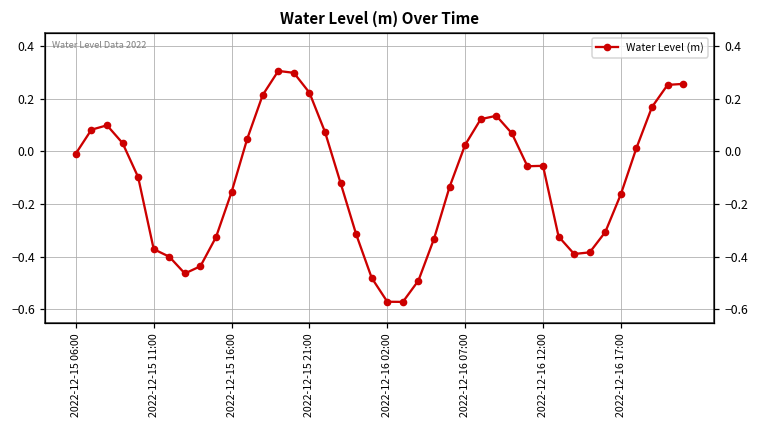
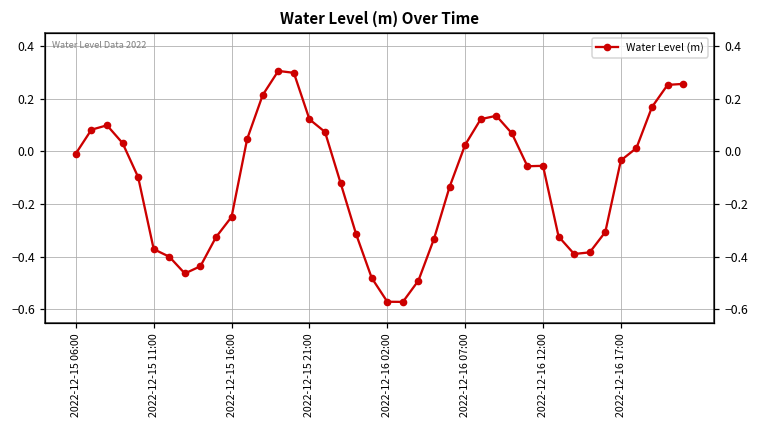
  {
    "2022-12-15 06:00": -0.01,
    "2022-12-15 11:00": -0.37,
-   "2022-12-15 16:00": -0.15,
-   "2022-12-15 21:00": 0.22,
+   "2022-12-15 16:00": -0.25,
+   "2022-12-15 21:00": 0.12,
    "2022-12-16 02:00": -0.57,
    "2022-12-16 07:00": 0.02,
    "2022-12-16 12:00": -0.06,
-   "2022-12-16 17:00": -0.16
+   "2022-12-16 17:00": -0.03
  }
